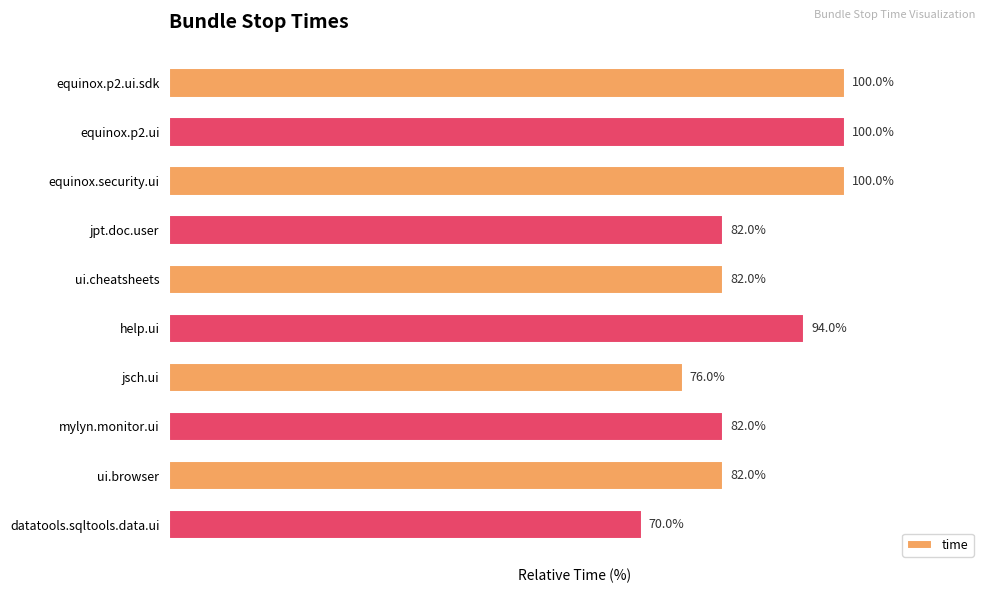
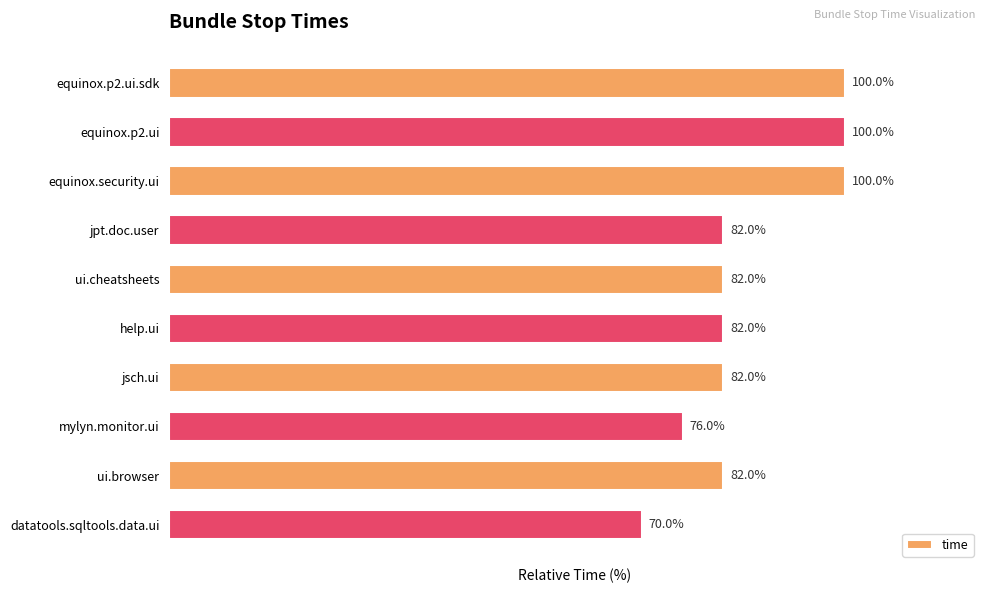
  {
    "equinox.p2.ui.sdk": "100.0%",
    "equinox.p2.ui": "100.0%",
    "equinox.security.ui": "100.0%",
    "jpt.doc.user": "82.0%",
    "ui.cheatsheets": "82.0%",
-   "help.ui": "94.0%",
-   "jsch.ui": "76.0%",
-   "mylyn.monitor.ui": "82.0%",
+   "help.ui": "82.0%",
+   "jsch.ui": "82.0%",
+   "mylyn.monitor.ui": "76.0%",
    "ui.browser": "82.0%",
    "datatools.sqltools.data.ui": "70.0%"
  }
